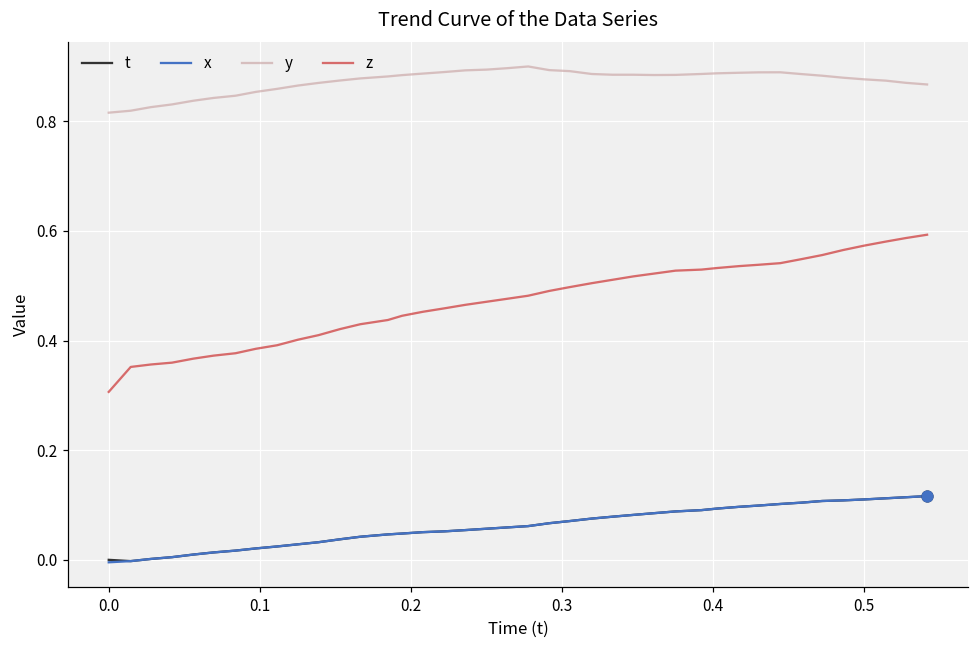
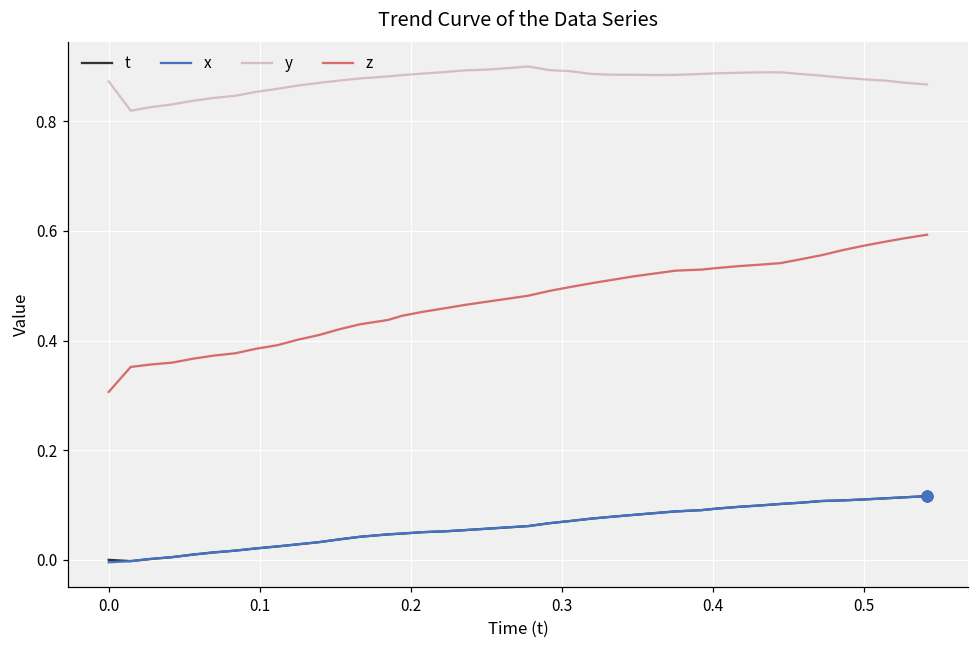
  {
    "y": {
-     "0.0": 0.82
+     "0.0": 0.87
    },
    "z": {
      "0.0": 0.31
    }
  }
